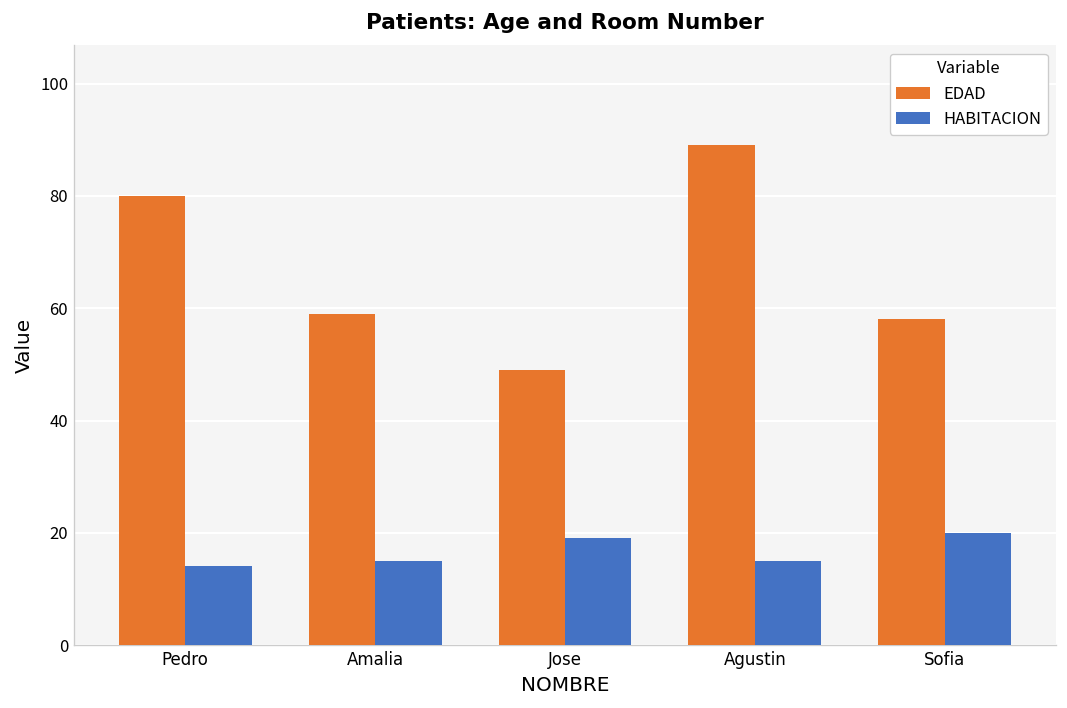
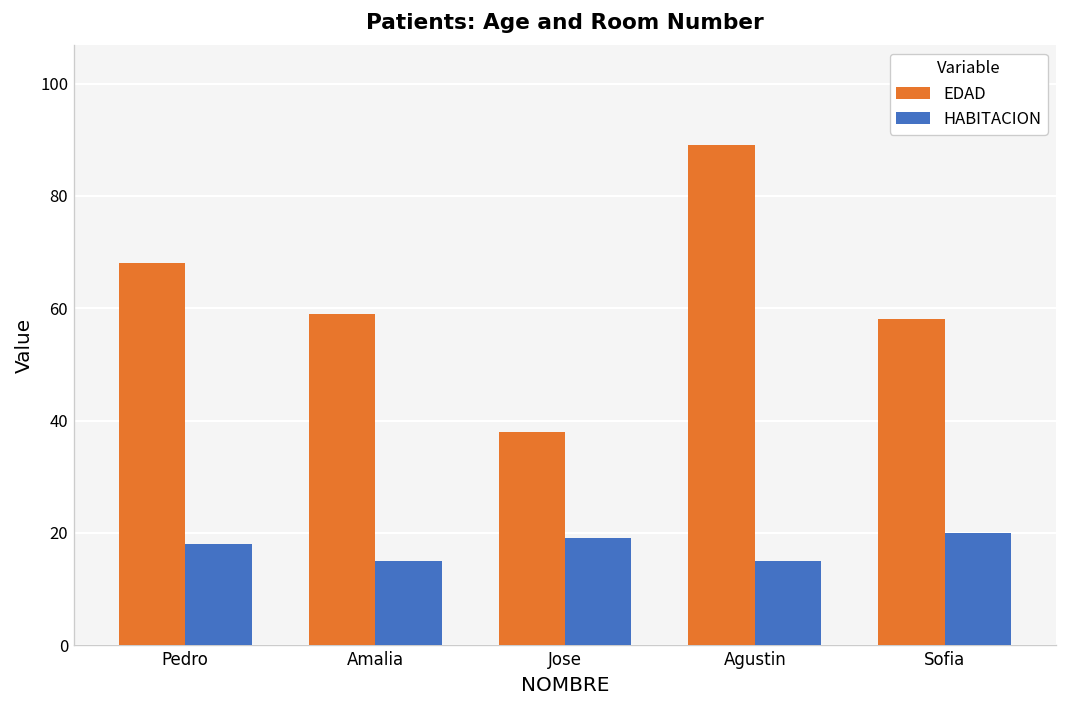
  {
    "EDAD": {
-     "Pedro": 80,
+     "Pedro": 68,
      "Amalia": 59,
-     "Jose": 49,
+     "Jose": 38,
      "Agustin": 89,
      "Sofia": 58
    },
    "HABITACION": {
-     "Pedro": 14,
+     "Pedro": 18,
      "Amalia": 15,
      "Jose": 19,
      "Agustin": 15,
      "Sofia": 20
    }
  }
